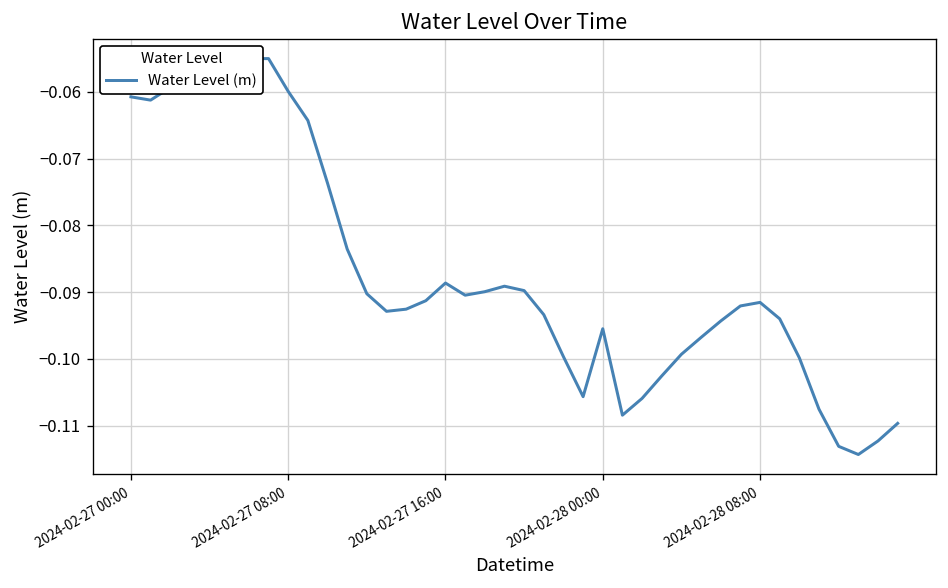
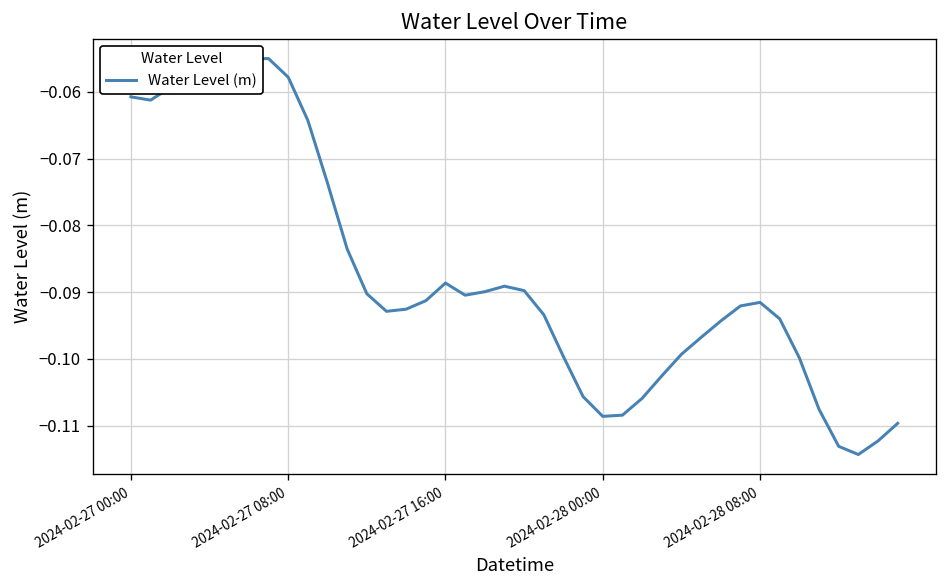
  {
-   "2024-02-27 08:00": -0.060,
+   "2024-02-27 08:00": -0.058,
    "2024-02-27 16:00": -0.089,
-   "2024-02-28 00:00": -0.095,
+   "2024-02-28 00:00": -0.109,
    "2024-02-28 08:00": -0.092
  }
